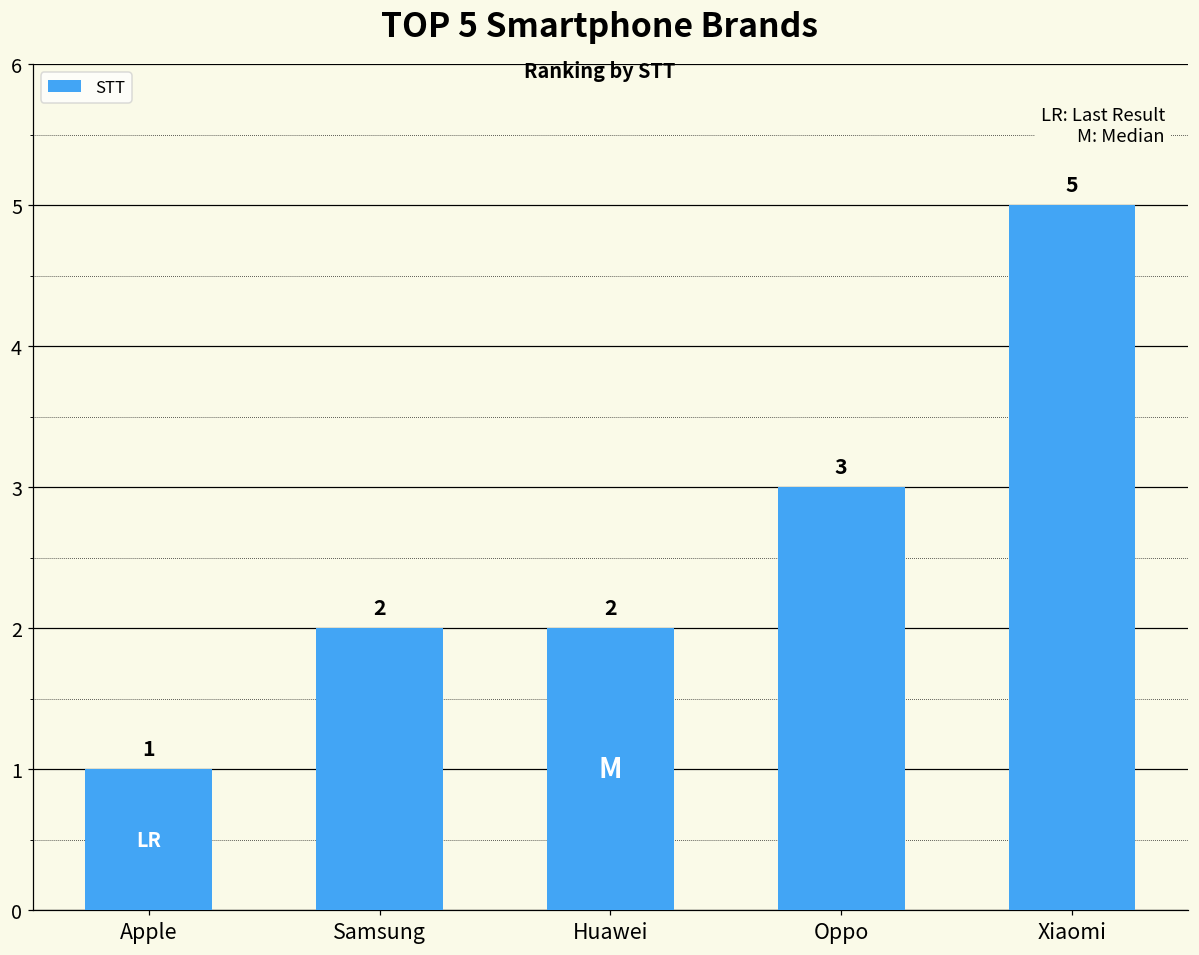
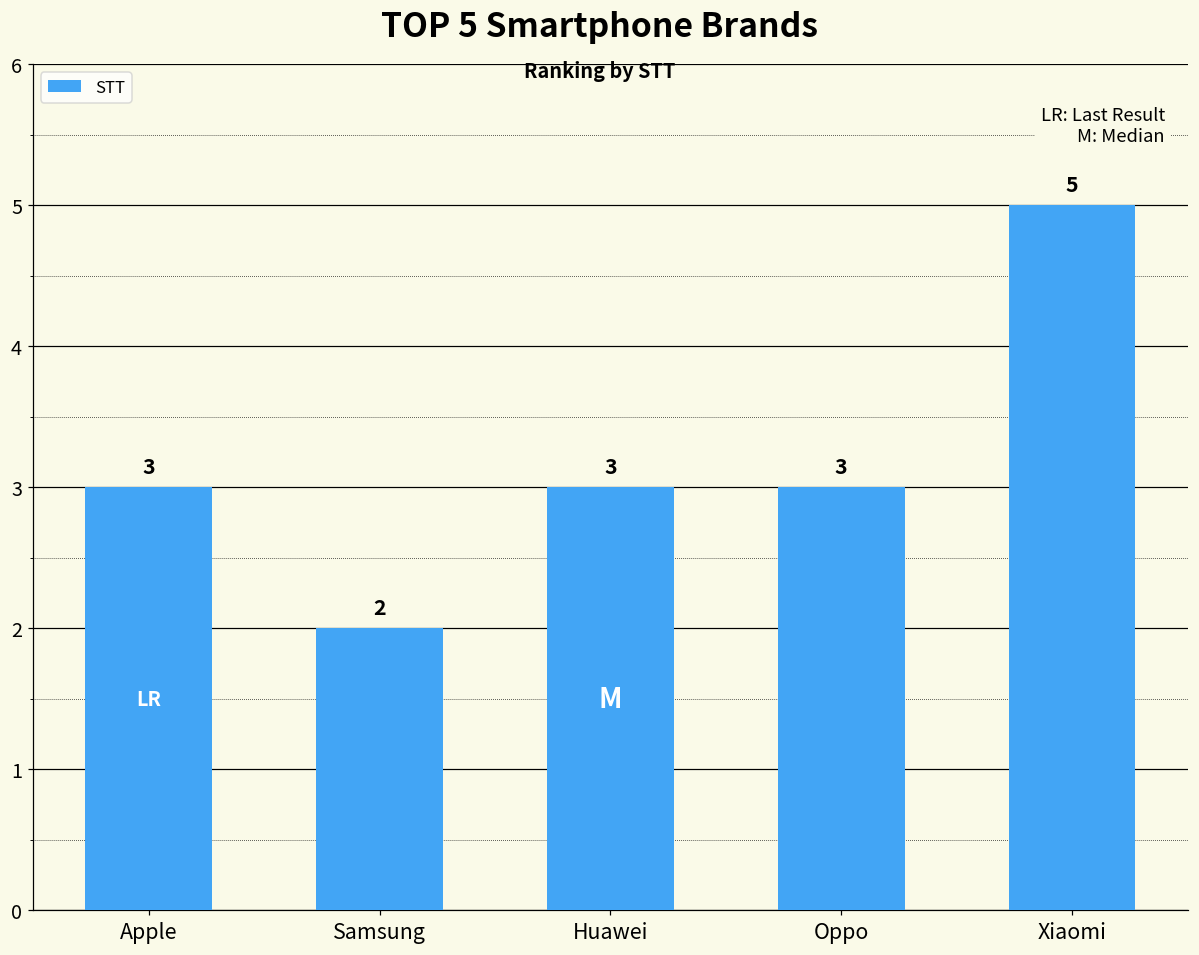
  {
-   "Apple": 1,
+   "Apple": 3,
    "Samsung": 2,
-   "Huawei": 2,
+   "Huawei": 3,
    "Oppo": 3,
    "Xiaomi": 5
  }
